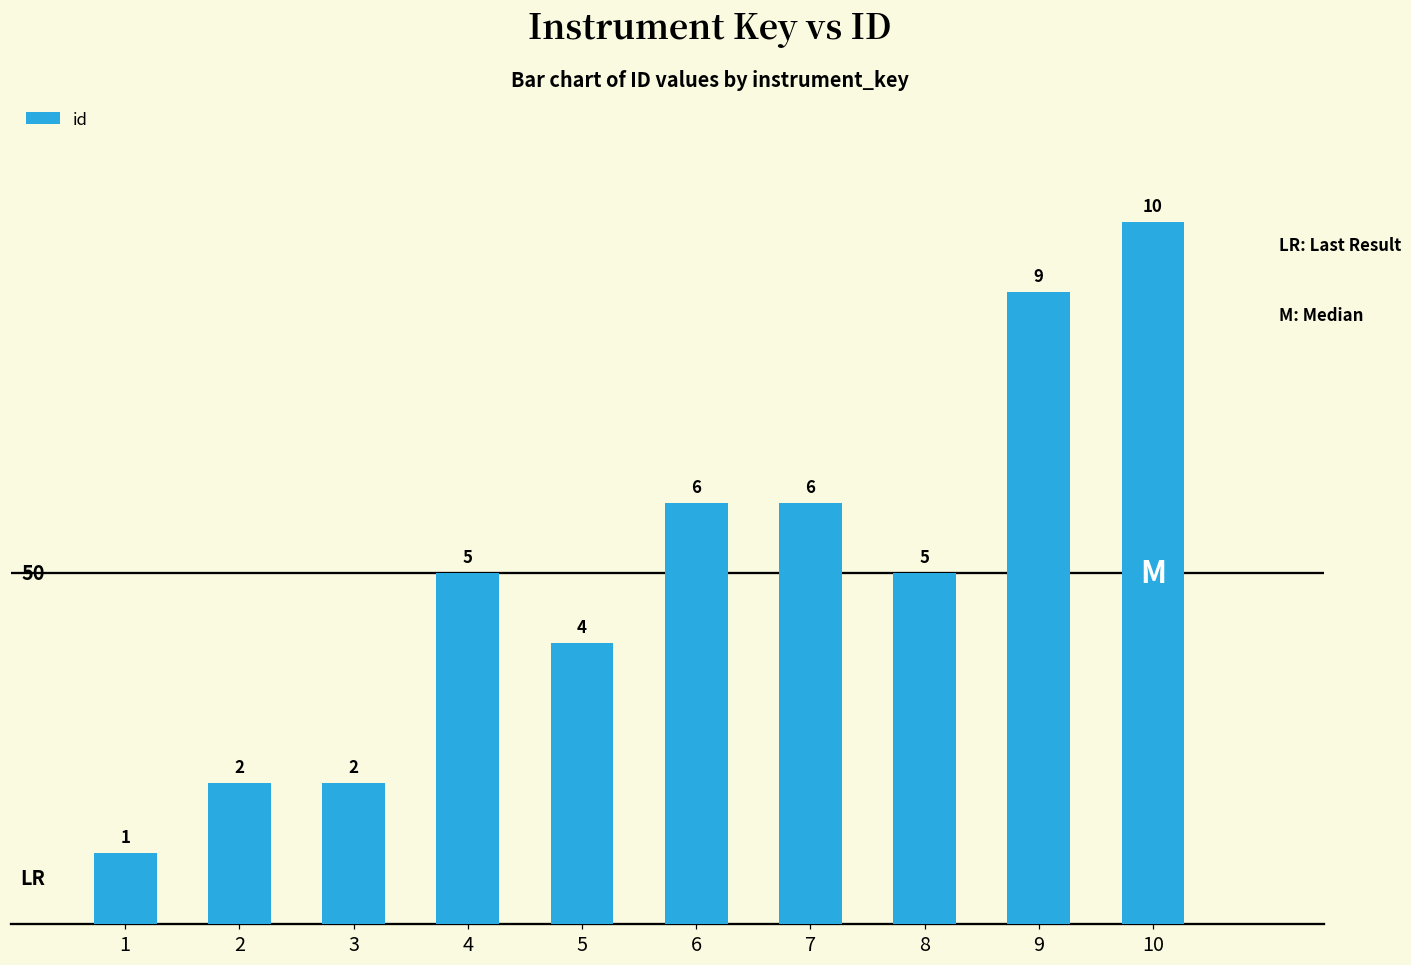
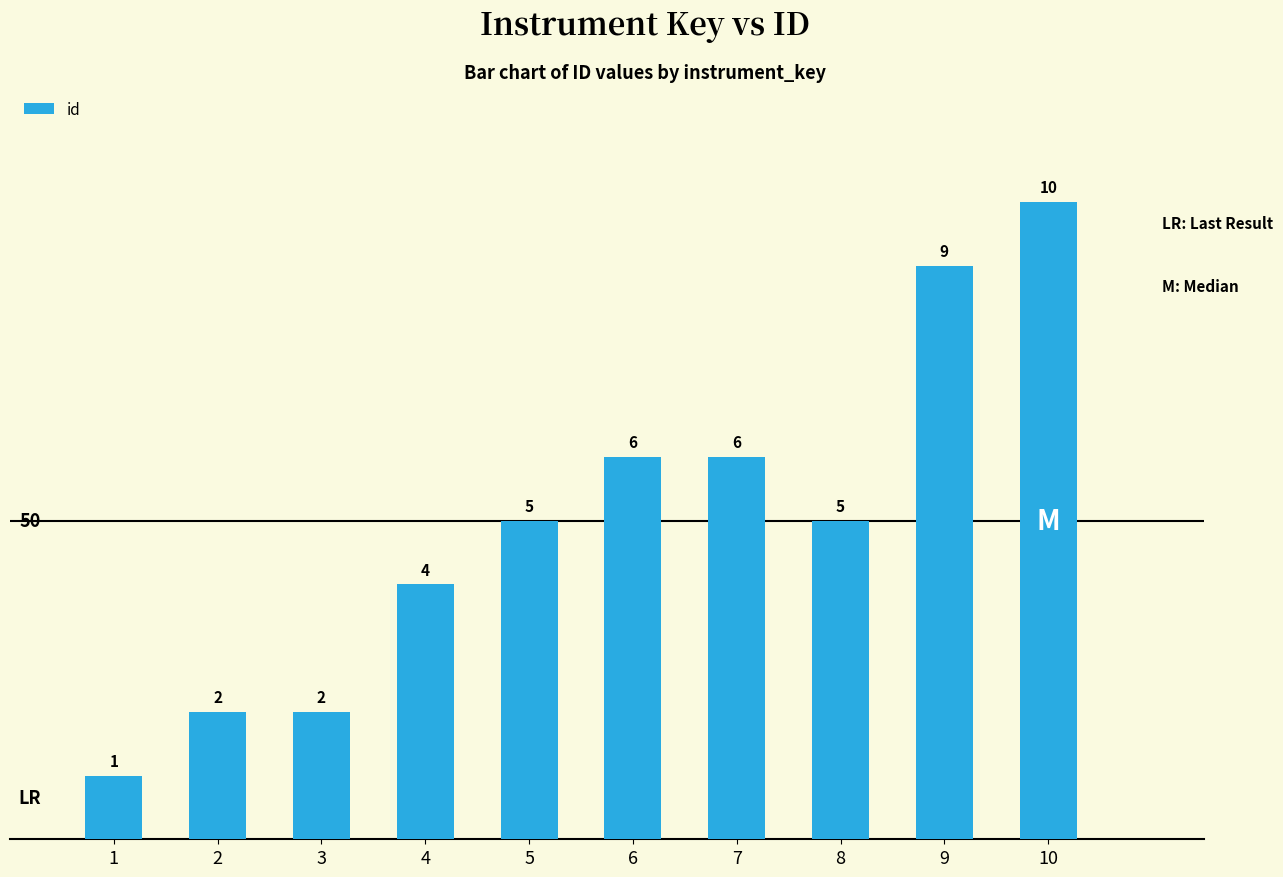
  {
    "1": 1,
    "2": 2,
    "3": 2,
-   "4": 5,
-   "5": 4,
+   "4": 4,
+   "5": 5,
    "6": 6,
    "7": 6,
    "8": 5,
    "9": 9,
    "10": 10
  }
